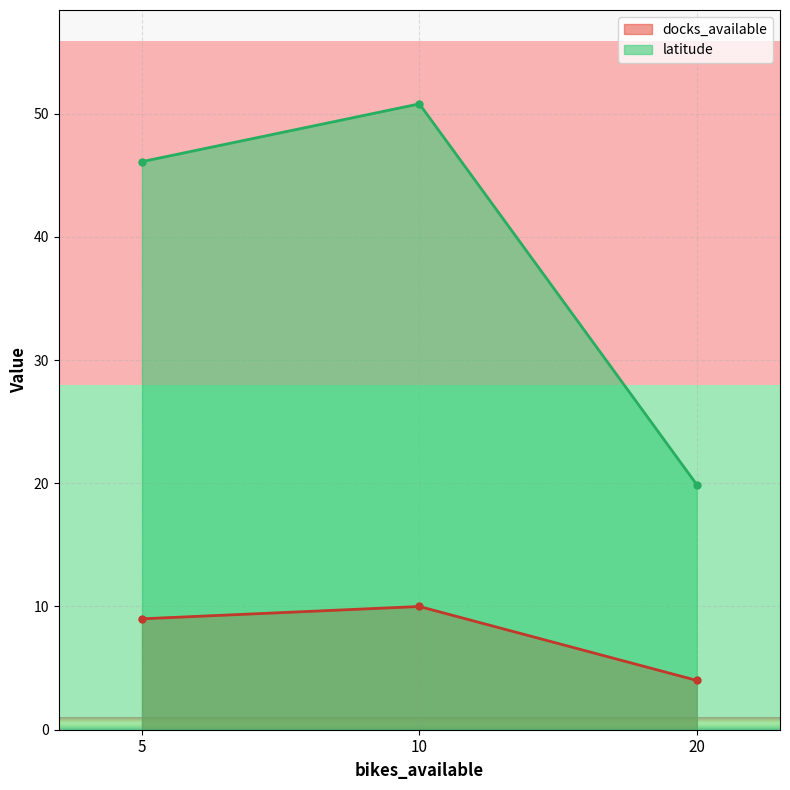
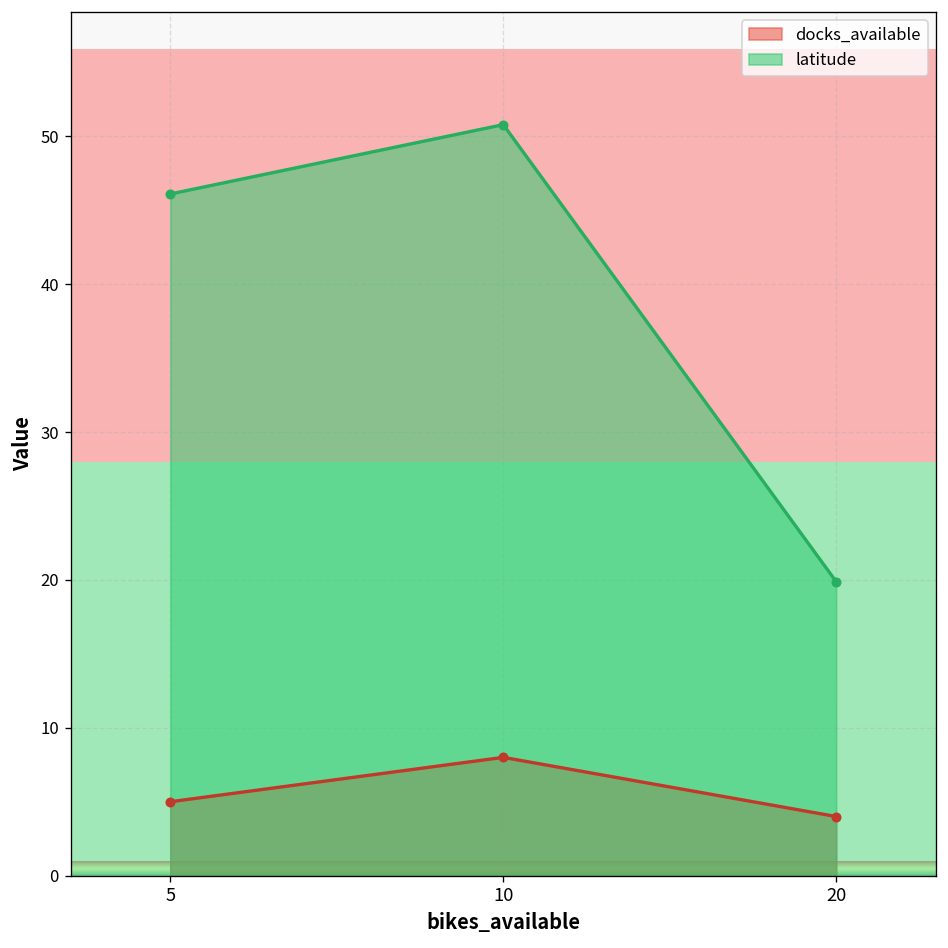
  {
    "docks_available": {
-     "5": 9,
-     "10": 10,
+     "5": 5,
+     "10": 8,
      "20": 4
    },
    "latitude": {
      "5": 46,
      "10": 50.8,
      "20": 20
    }
  }
